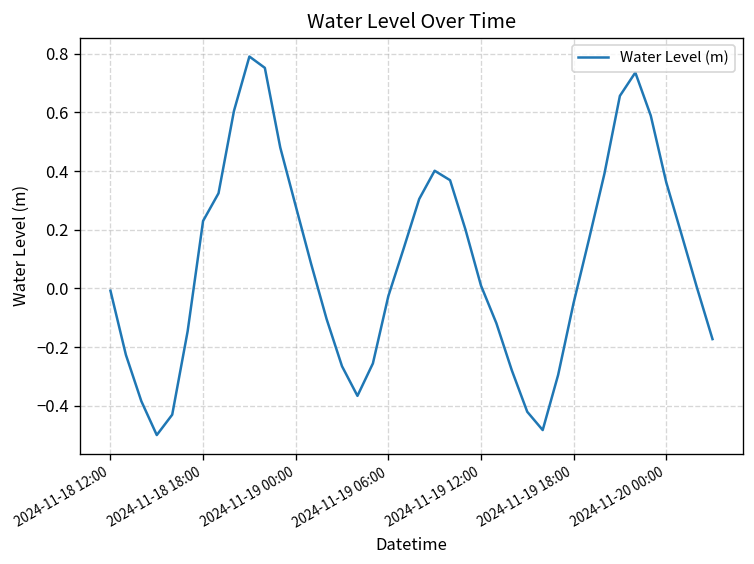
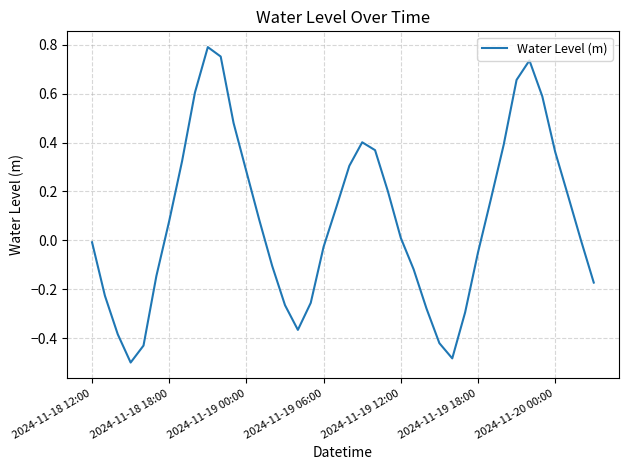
  {
    "2024-11-18 12:00": -0.01,
-   "2024-11-18 18:00": 0.23,
+   "2024-11-18 18:00": 0.08,
    "2024-11-19 00:00": 0.28,
    "2024-11-19 06:00": -0.03,
    "2024-11-19 12:00": 0.01,
    "2024-11-19 18:00": -0.05,
    "2024-11-20 00:00": 0.36
  }
